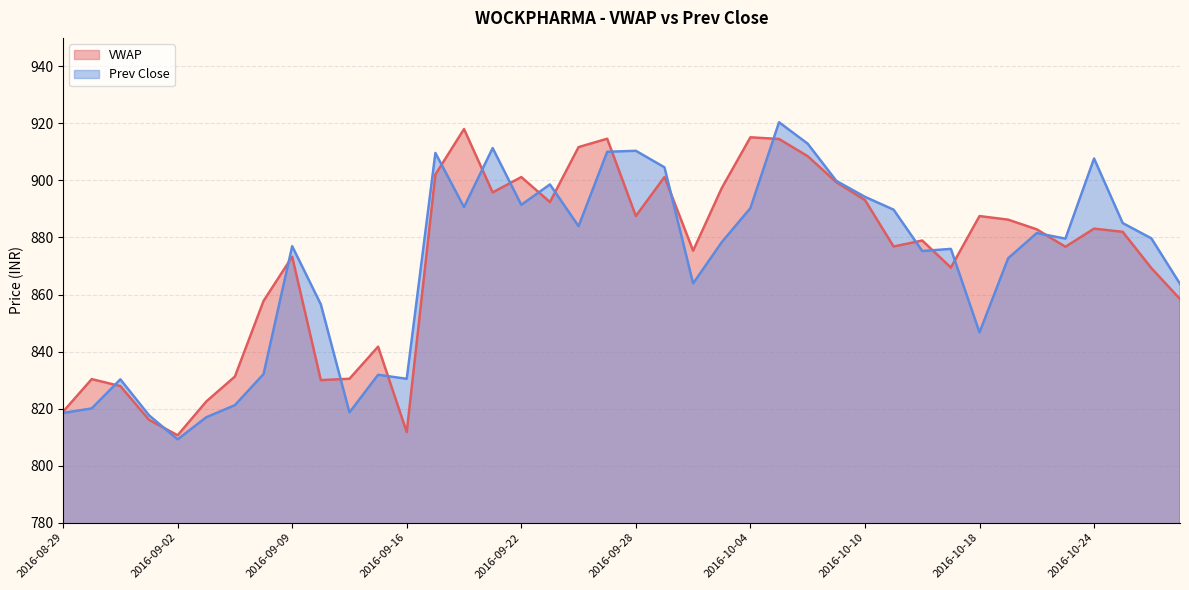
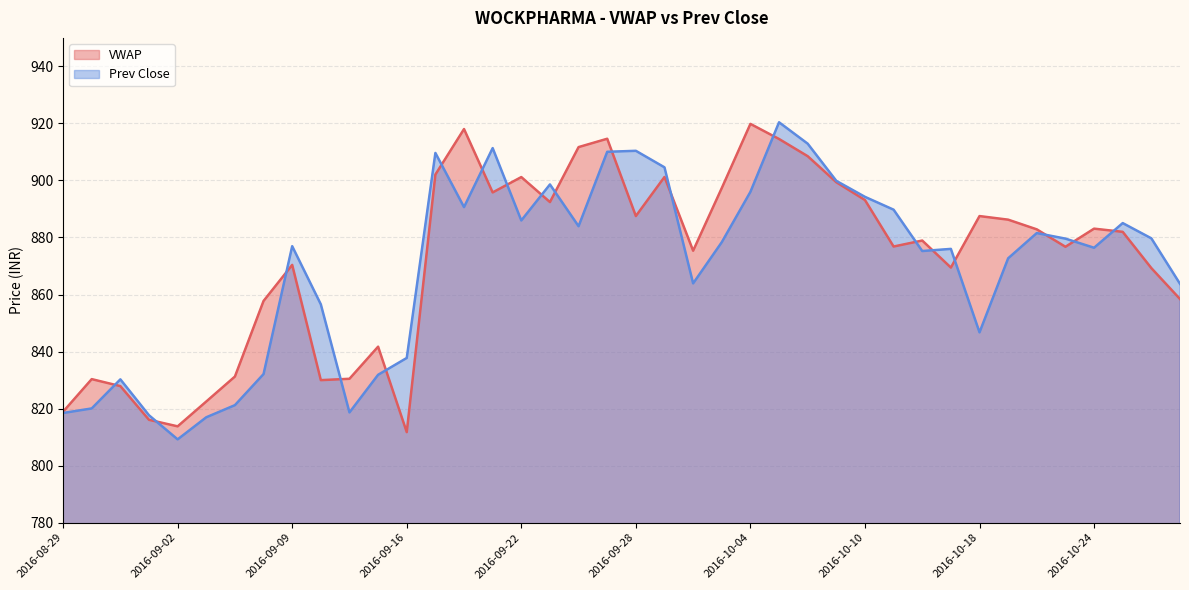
  {
    "VWAP": {
-     "2016-09-02": 811,
-     "2016-09-09": 873,
+     "2016-09-02": 814,
+     "2016-09-09": 870,
      "2016-09-16": 812,
      "2016-09-22": 901,
      "2016-09-28": 888,
-     "2016-10-04": 915,
+     "2016-10-04": 920,
      "2016-10-10": 893,
      "2016-10-18": 888,
      "2016-10-24": 883
    },
    "Prev Close": {
      "2016-09-02": 809,
      "2016-09-09": 877,
-     "2016-09-16": 830,
-     "2016-09-22": 891,
+     "2016-09-16": 838,
+     "2016-09-22": 886,
      "2016-09-28": 910,
-     "2016-10-04": 890,
+     "2016-10-04": 896,
      "2016-10-10": 894,
      "2016-10-18": 847,
-     "2016-10-24": 908
+     "2016-10-24": 876
    }
  }
